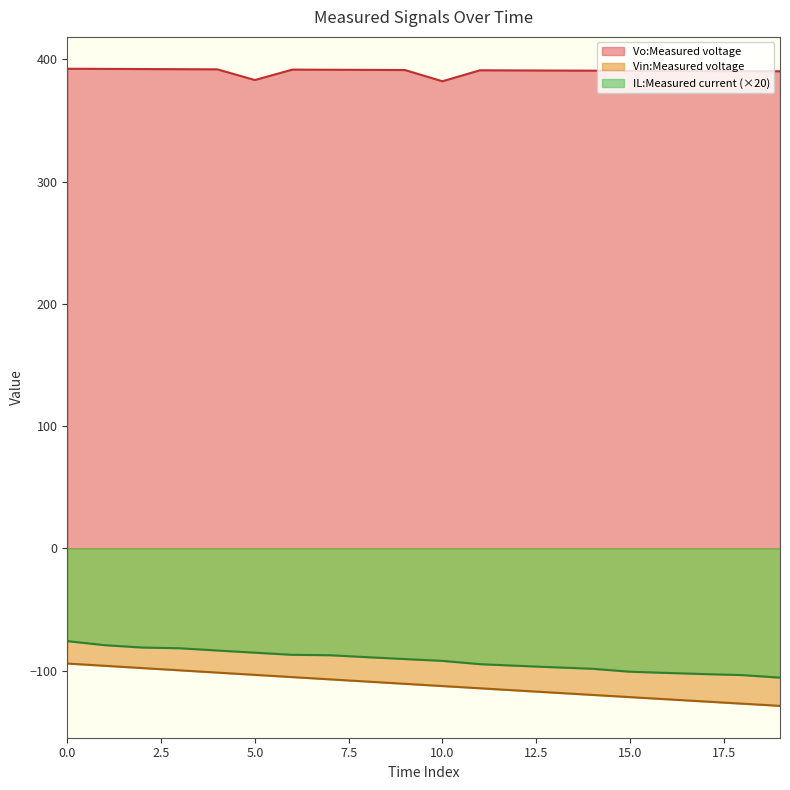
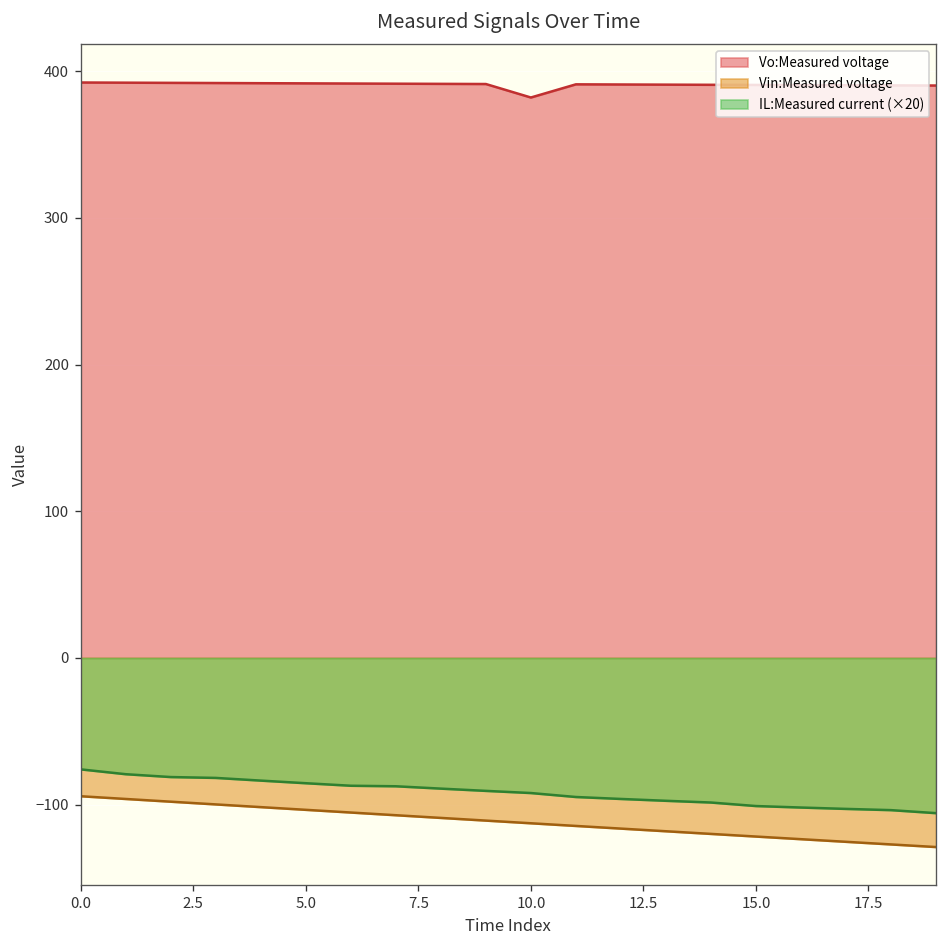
  {
    "Vo:Measured voltage": {
      "0.0": 392,
-     "5.0": 383,
+     "5.0": 392,
      "10.0": 382
    }
  }
